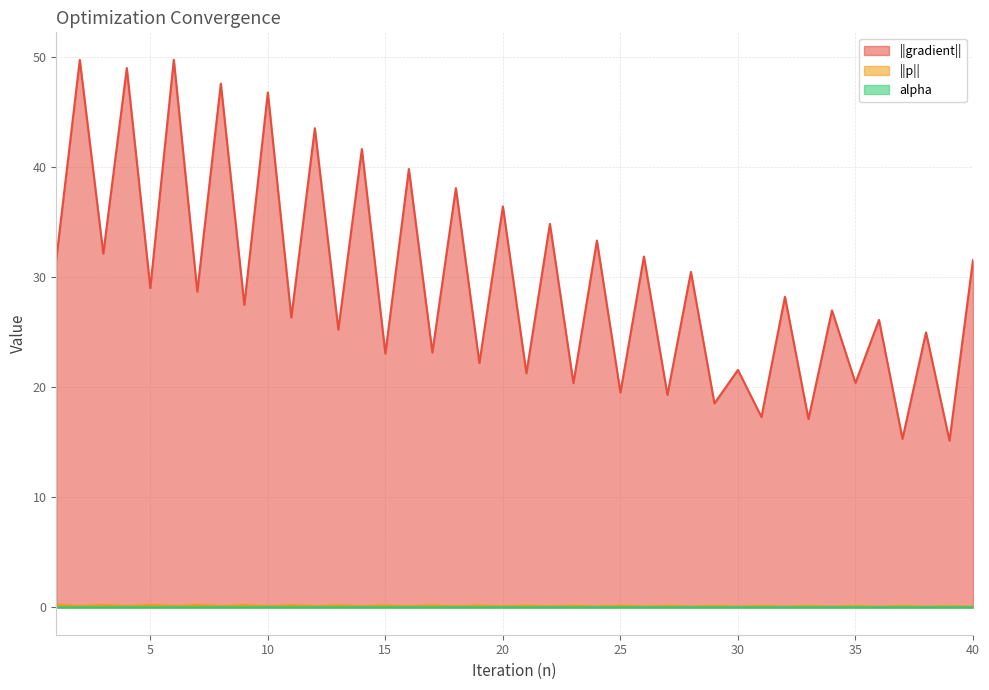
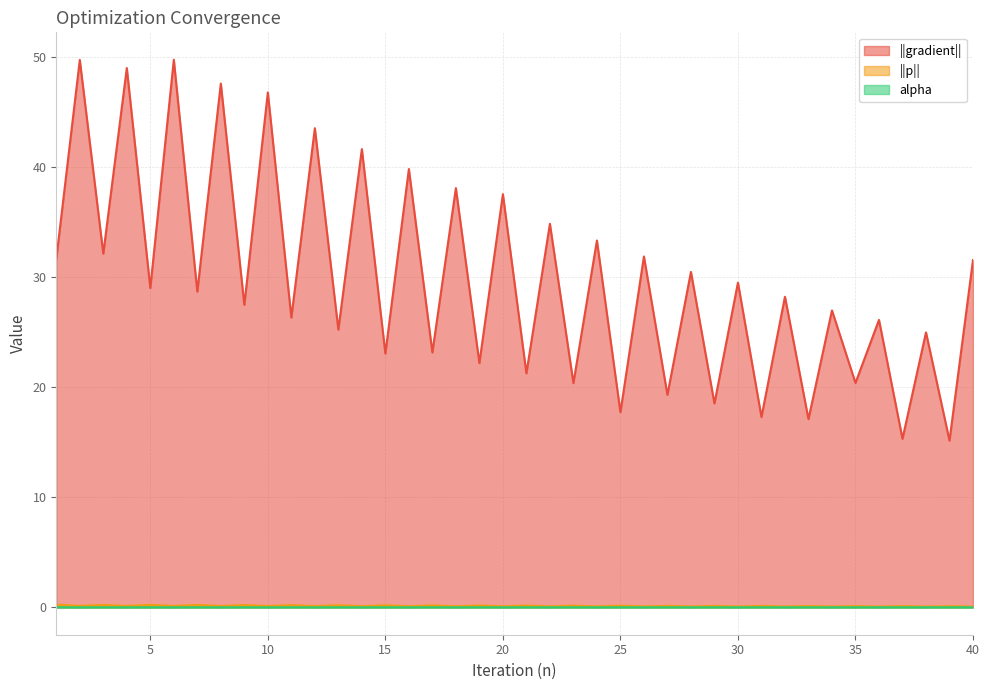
  {
    "||gradient||": {
      "5": 29.0,
      "10": 46.8,
      "15": 23.0,
-     "20": 36.4,
-     "25": 19.5,
-     "30": 21.6,
+     "20": 37.5,
+     "25": 17.7,
+     "30": 29.5,
      "35": 20.4,
      "40": 31.5
    }
  }
